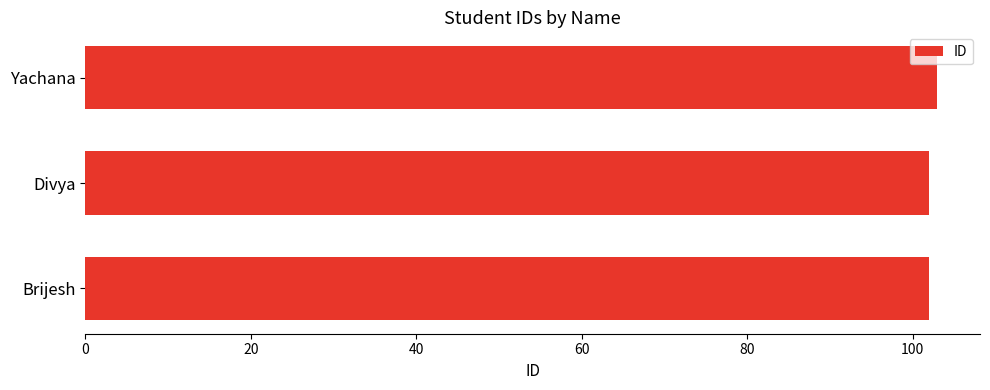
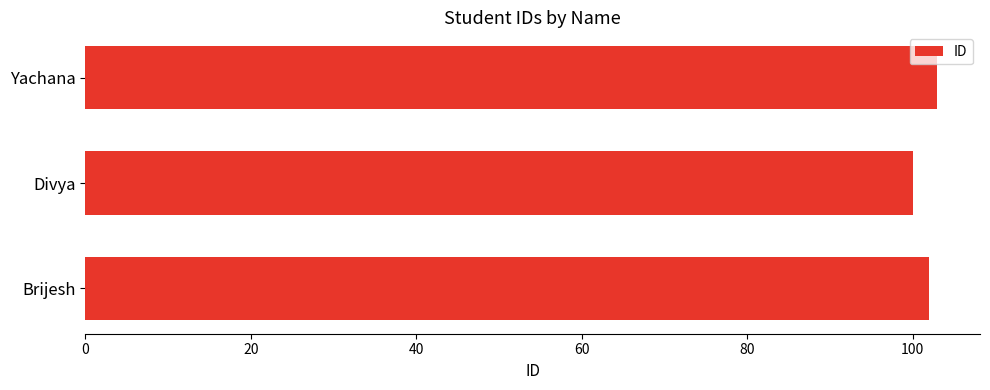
  {
    "Yachana": 103,
-   "Divya": 102,
+   "Divya": 100,
    "Brijesh": 102
  }
